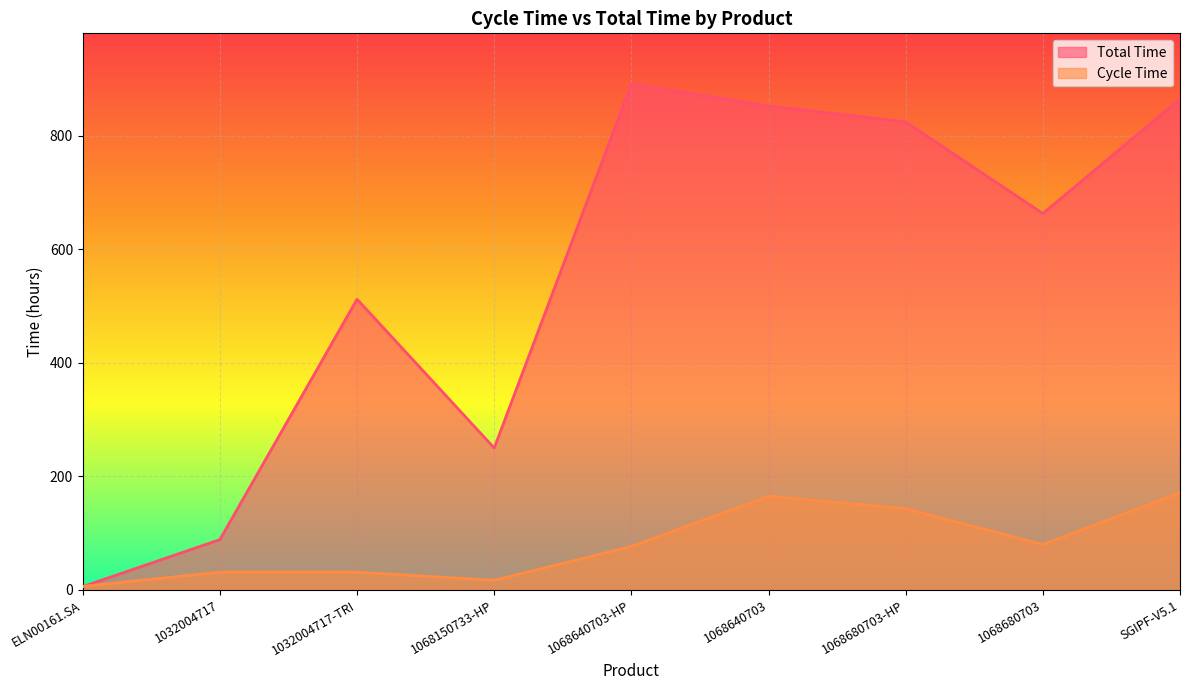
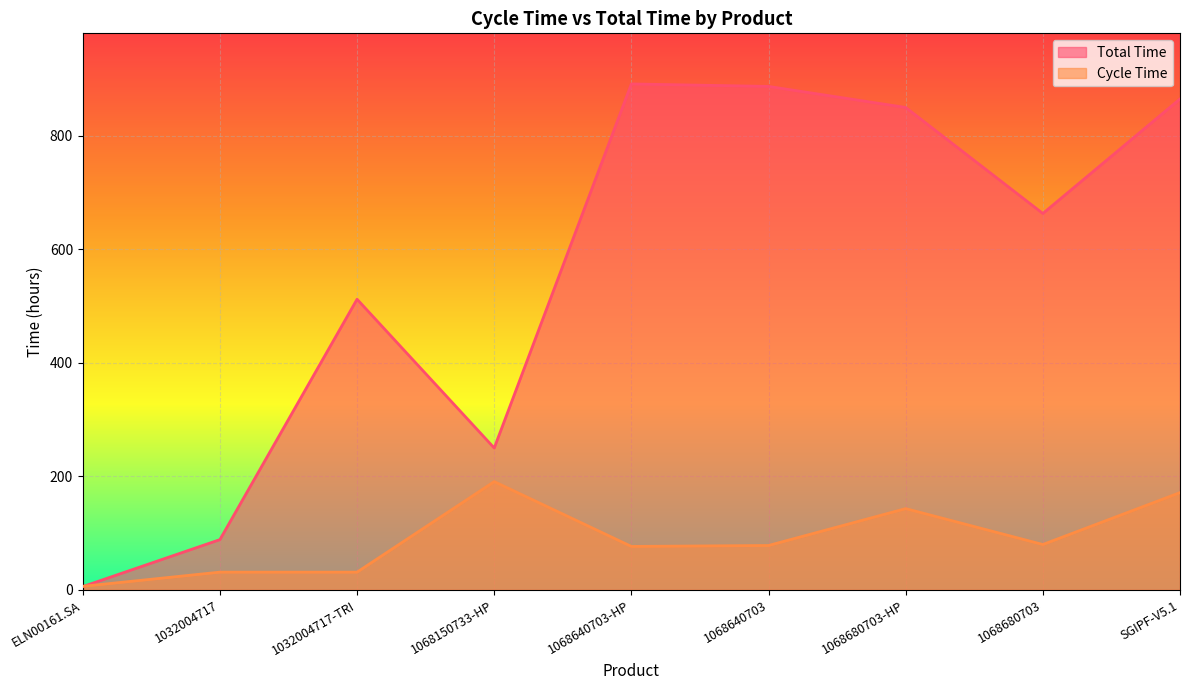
  {
    "Total Time": {
      "1032004717": 90,
      "1032004717-TRI": 510,
      "1068150733-HP": 250,
      "1068640703-HP": 890,
-     "1068640703": 850,
-     "1068680703-HP": 820,
+     "1068640703": 890,
+     "1068680703-HP": 850,
      "1068680703": 660,
      "SGIPF-V5.1": 870
    },
    "Cycle Time": {
      "1032004717": 30,
      "1032004717-TRI": 30,
-     "1068150733-HP": 20,
+     "1068150733-HP": 190,
      "1068640703-HP": 80,
-     "1068640703": 170,
+     "1068640703": 80,
      "1068680703-HP": 140,
      "1068680703": 80,
      "SGIPF-V5.1": 170
    }
  }
